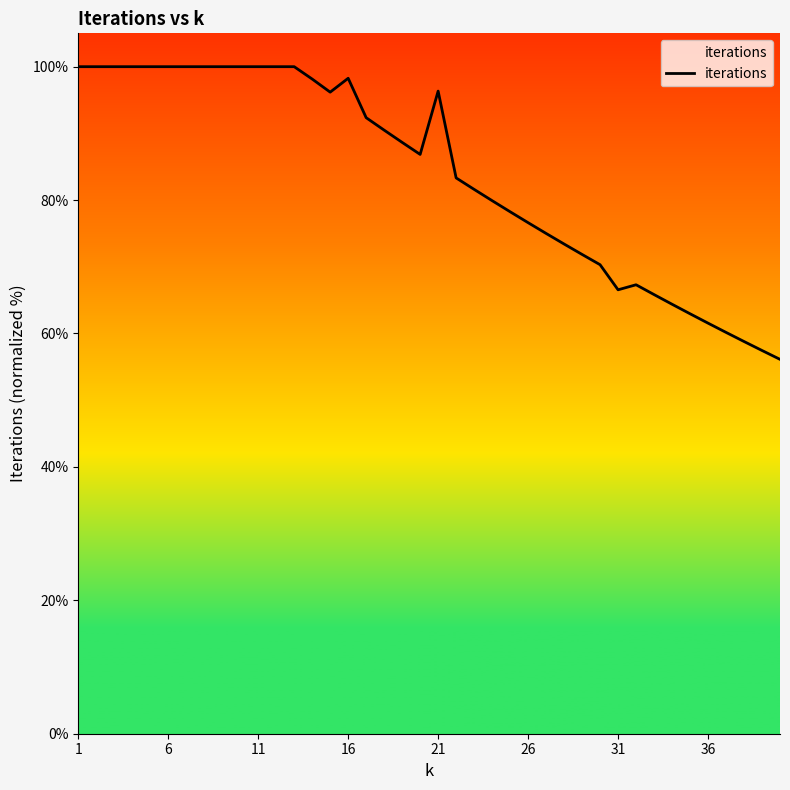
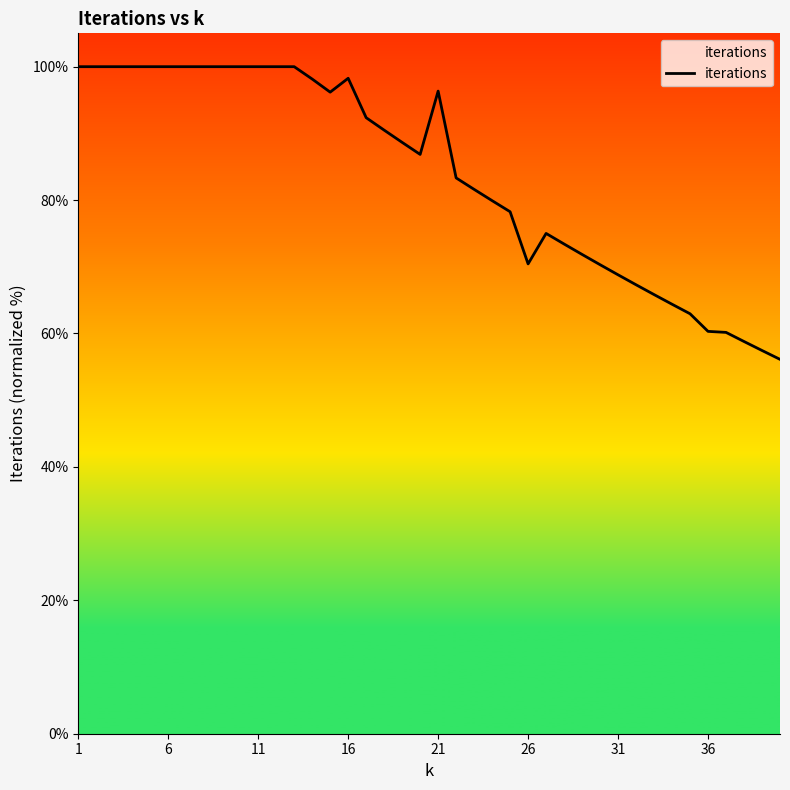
  {
    "1": "100%",
    "6": "100%",
    "11": "100%",
    "16": "98%",
    "21": "96%",
-   "26": "77%",
-   "31": "67%",
-   "36": "62%"
+   "26": "70%",
+   "31": "69%",
+   "36": "60%"
  }
